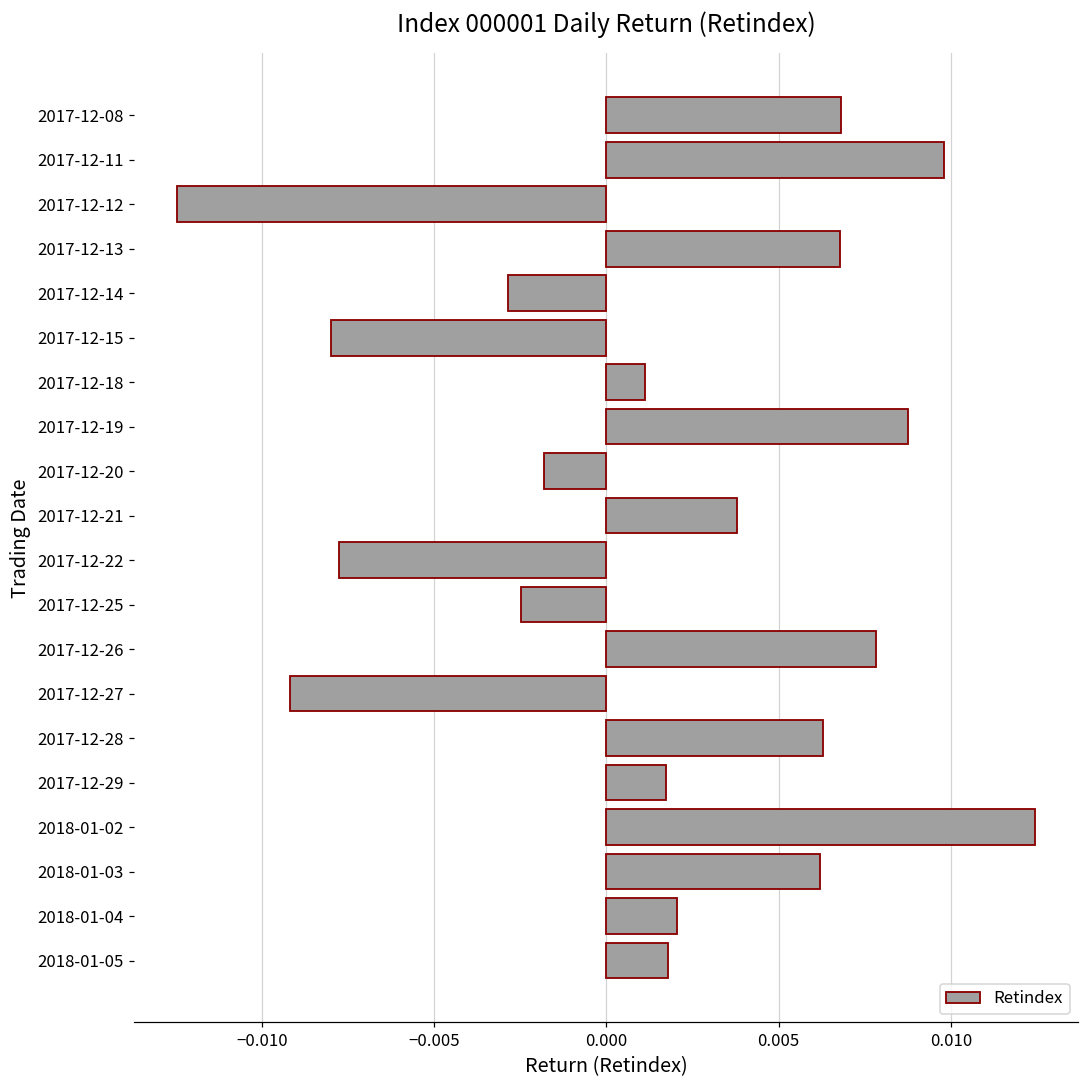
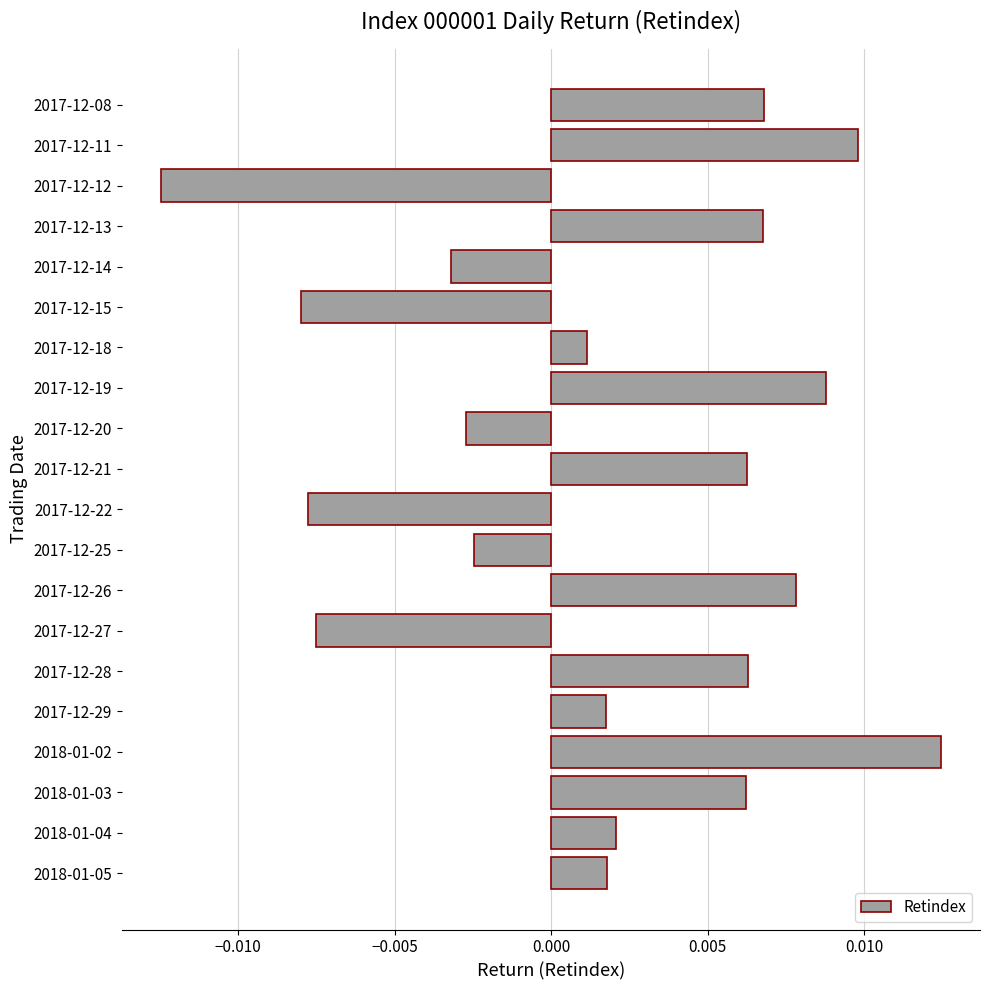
  {
    "2017-12-08": 0.0068,
    "2017-12-11": 0.0098,
    "2017-12-12": -0.0125,
    "2017-12-13": 0.0068,
-   "2017-12-14": -0.0028,
+   "2017-12-14": -0.0032,
    "2017-12-15": -0.0080,
    "2017-12-18": 0.0011,
    "2017-12-19": 0.0088,
-   "2017-12-20": -0.0018,
-   "2017-12-21": 0.0038,
+   "2017-12-20": -0.0027,
+   "2017-12-21": 0.0063,
    "2017-12-22": -0.0078,
    "2017-12-25": -0.0025,
    "2017-12-26": 0.0078,
-   "2017-12-27": -0.0092,
+   "2017-12-27": -0.0075,
    "2017-12-28": 0.0063,
    "2017-12-29": 0.0017,
    "2018-01-02": 0.0124,
    "2018-01-03": 0.0062,
    "2018-01-04": 0.0021,
    "2018-01-05": 0.0018
  }
